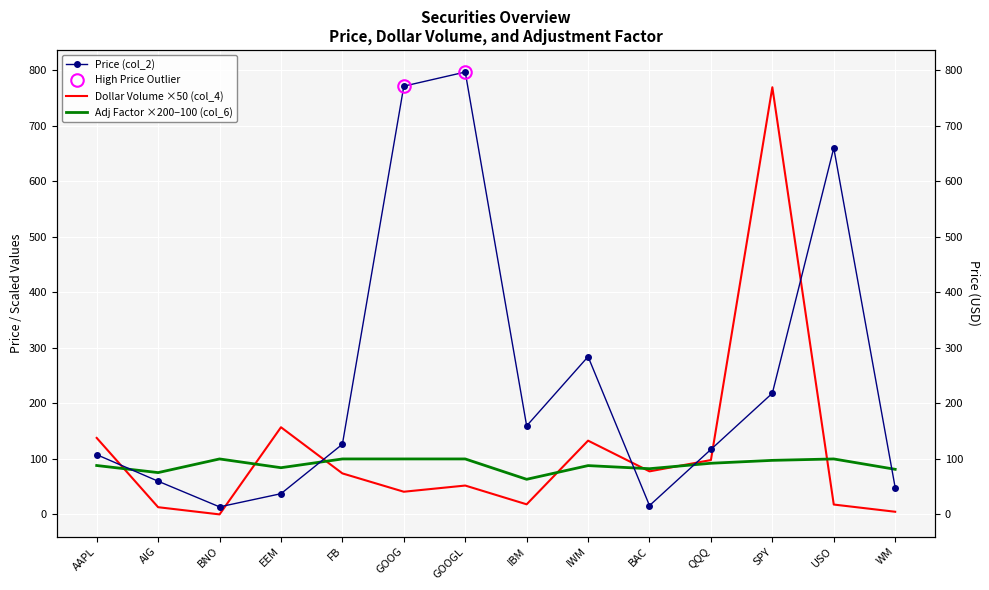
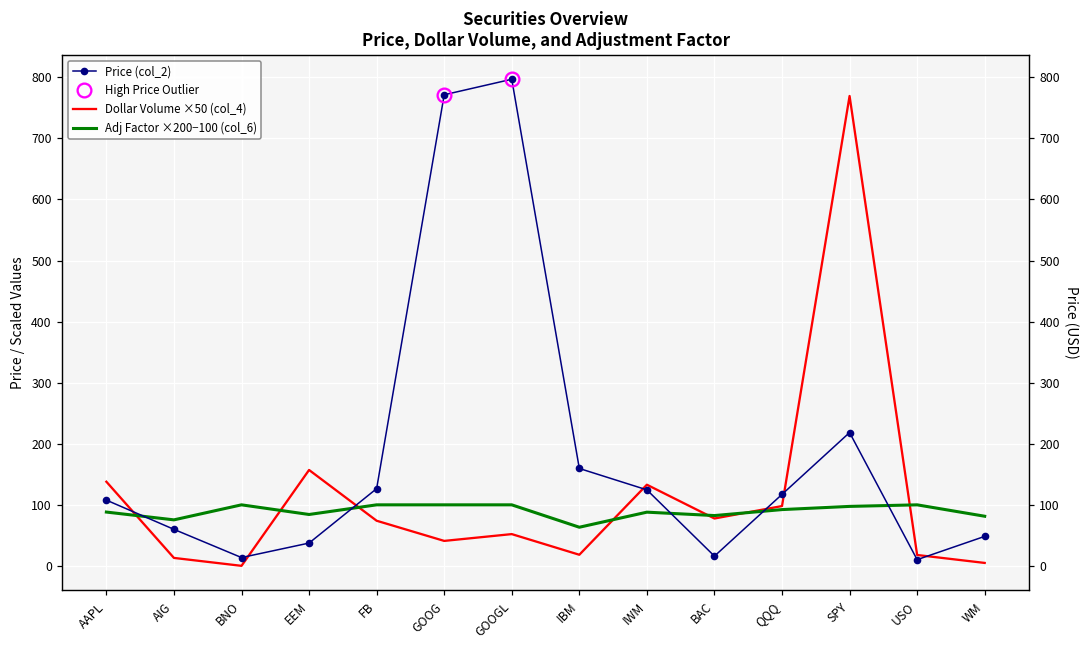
  {
    "Price (col_2)": {
      "AAPL": 110,
      "AIG": 60,
      "BNO": 10,
      "EEM": 40,
      "FB": 130,
      "IBM": 160,
-     "IWM": 280,
+     "IWM": 120,
      "BAC": 20,
      "QQQ": 120,
      "SPY": 220,
-     "USO": 660,
+     "USO": 10,
      "WM": 50
    },
    "Dollar Volume ×50 (col_4)": {
      "AAPL": 140,
      "AIG": 10,
      "BNO": 0,
      "EEM": 160,
      "FB": 70,
      "GOOG": 40,
      "GOOGL": 50,
      "IBM": 20,
      "IWM": 130,
      "BAC": 80,
      "QQQ": 100,
      "SPY": 770,
      "USO": 20,
      "WM": 0
    },
    "Adj Factor ×200−100 (col_6)": {
      "AAPL": 90,
      "AIG": 80,
      "BNO": 100,
      "EEM": 80,
      "FB": 100,
      "GOOG": 100,
      "GOOGL": 100,
      "IBM": 60,
      "IWM": 90,
      "BAC": 80,
      "QQQ": 90,
      "SPY": 100,
      "USO": 100,
      "WM": 80
    }
  }
